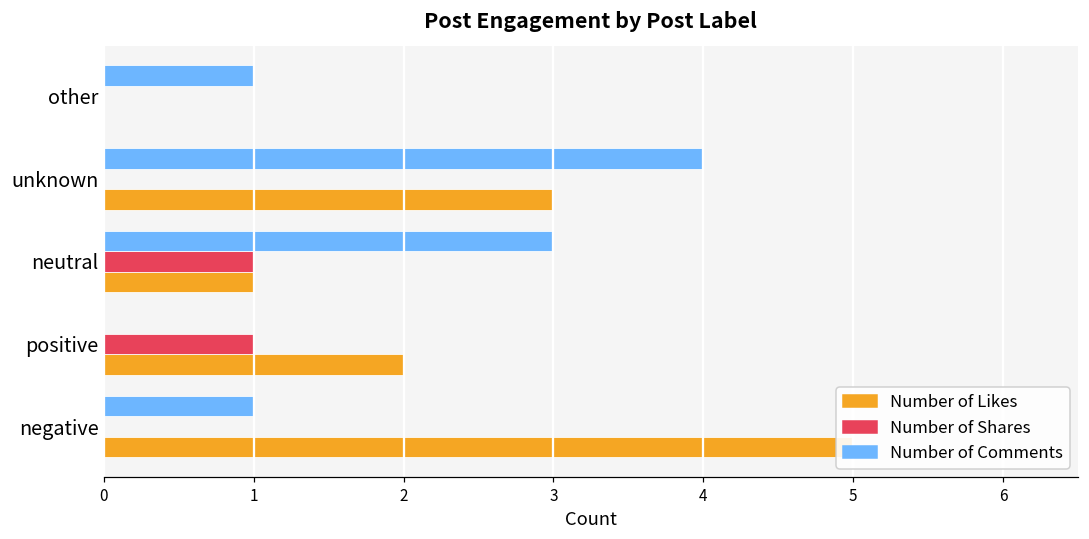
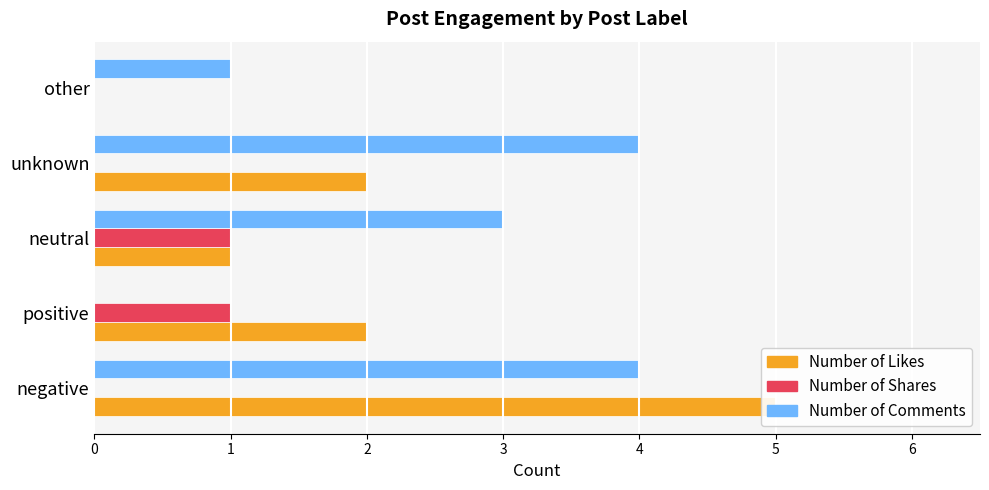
  {
    "Number of Likes": {
      "other": 0,
-     "unknown": 3,
+     "unknown": 2,
      "neutral": 1,
      "positive": 2
    },
    "Number of Shares": {
      "other": 0,
      "unknown": 0,
      "neutral": 1,
      "positive": 1,
      "negative": 0
    },
    "Number of Comments": {
      "other": 1,
      "unknown": 4,
      "neutral": 3,
      "positive": 0,
-     "negative": 1
+     "negative": 4
    }
  }
